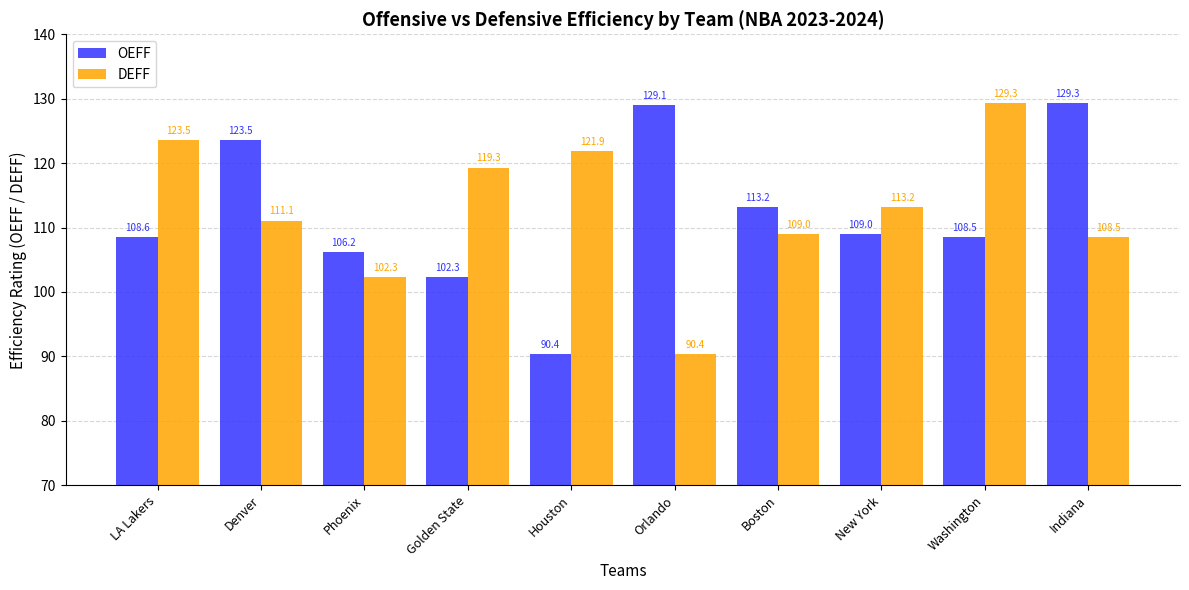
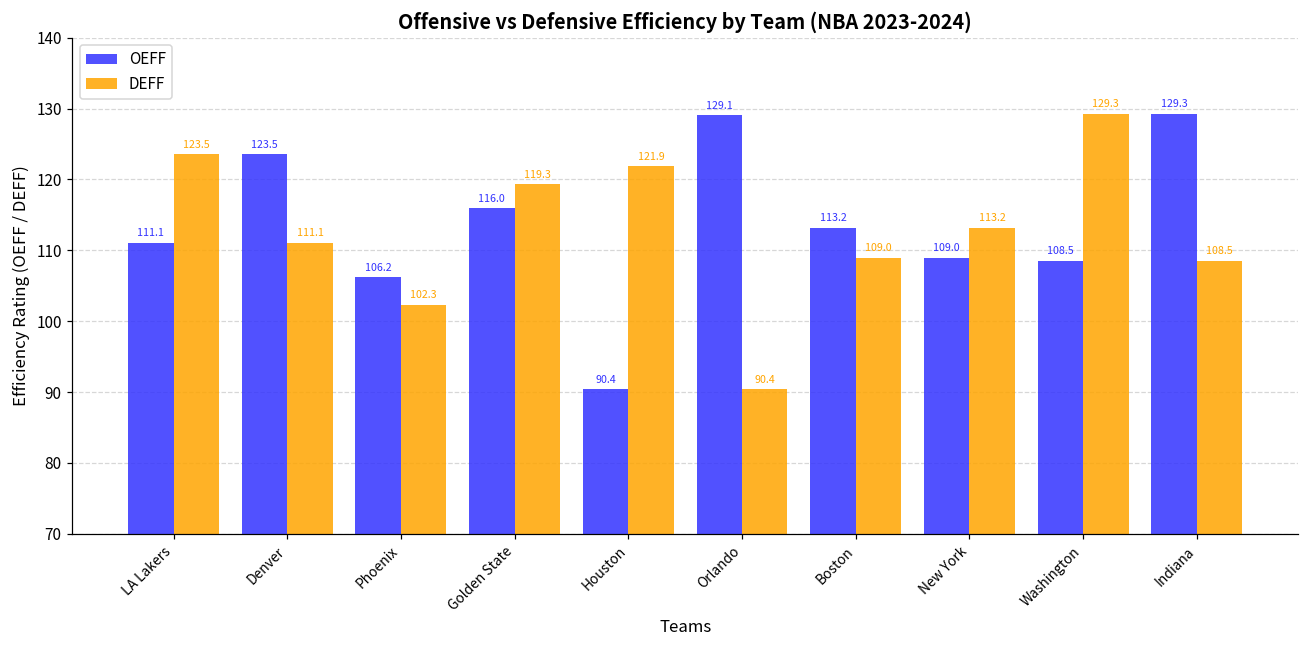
  {
    "OEFF": {
-     "LA Lakers": 108.6,
+     "LA Lakers": 111.1,
      "Denver": 123.5,
      "Phoenix": 106.2,
-     "Golden State": 102.3,
+     "Golden State": 116.0,
      "Houston": 90.4,
      "Orlando": 129.1,
      "Boston": 113.2,
      "New York": 109.0,
      "Washington": 108.5,
      "Indiana": 129.3
    },
    "DEFF": {
      "LA Lakers": 123.5,
      "Denver": 111.1,
      "Phoenix": 102.3,
      "Golden State": 119.3,
      "Houston": 121.9,
      "Orlando": 90.4,
      "Boston": 109.0,
      "New York": 113.2,
      "Washington": 129.3,
      "Indiana": 108.5
    }
  }
